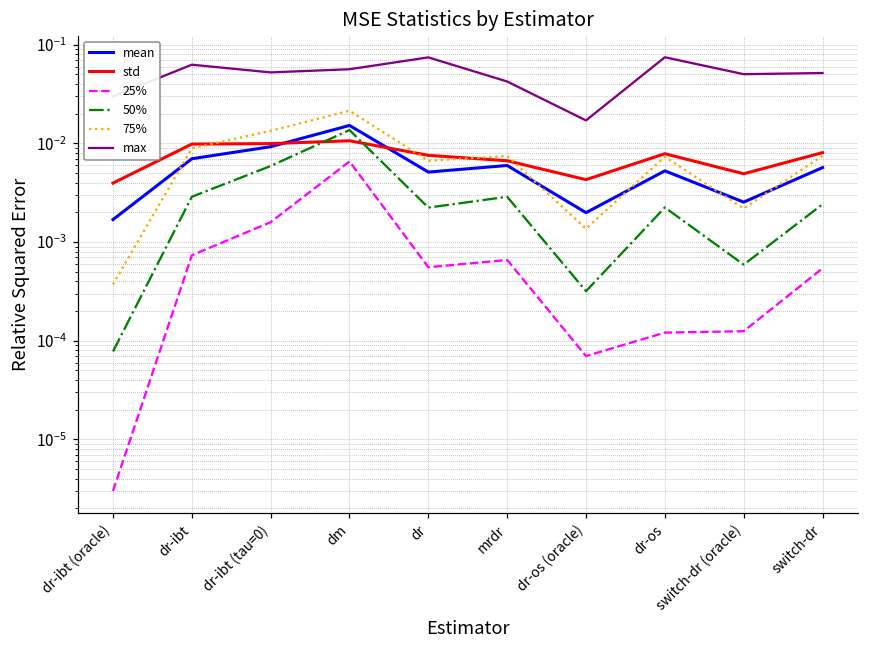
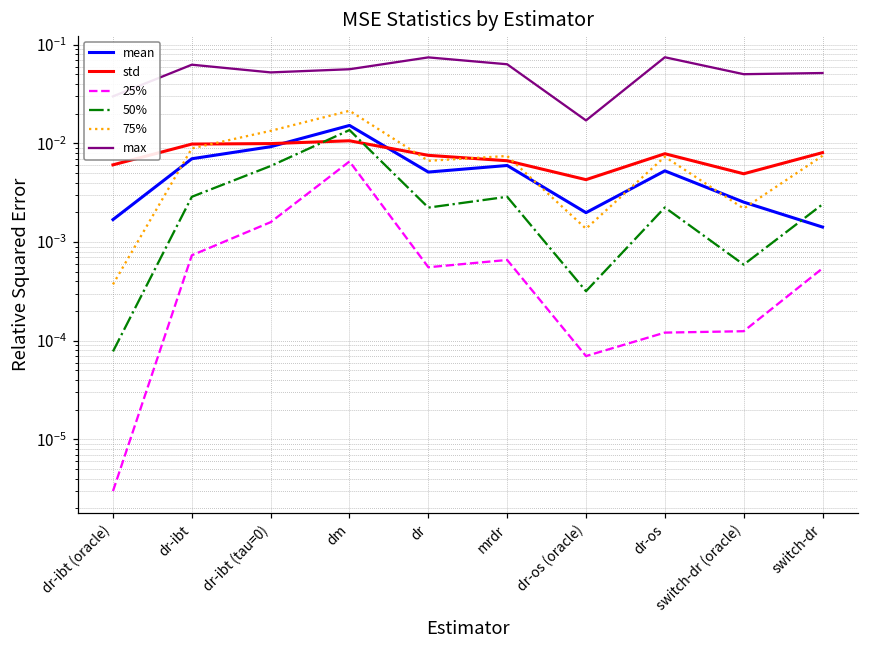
  {
    "mean": {
      "dr-ibt (oracle)": 0.0017,
      "dr-ibt": 0.007,
      "dr-ibt (tau=0)": 0.009,
      "dm": 0.015,
      "dr": 0.005,
      "mrdr": 0.006,
      "dr-os (oracle)": 0.0020,
      "dr-os": 0.005,
      "switch-dr (oracle)": 0.0025,
-     "switch-dr": 0.006
+     "switch-dr": 0.0014
    },
    "std": {
-     "dr-ibt (oracle)": 0.004,
+     "dr-ibt (oracle)": 0.006,
      "dr-ibt": 0.010,
      "dr-ibt (tau=0)": 0.010,
      "dm": 0.011,
      "dr": 0.008,
      "mrdr": 0.007,
      "dr-os (oracle)": 0.004,
      "dr-os": 0.008,
      "switch-dr (oracle)": 0.005,
      "switch-dr": 0.008
    },
    "25%": {
      "dr-ibt (oracle)": 0.0000030,
      "dr-ibt": 0.0007,
      "dr-ibt (tau=0)": 0.0016,
      "dm": 0.007,
      "dr": 0.0006,
      "mrdr": 0.0007,
      "dr-os (oracle)": 0.00007,
      "dr-os": 0.00012,
      "switch-dr (oracle)": 0.00013,
      "switch-dr": 0.0005
    },
    "50%": {
      "dr-ibt (oracle)": 0.00008,
      "dr-ibt": 0.0029,
      "dr-ibt (tau=0)": 0.006,
      "dm": 0.014,
      "dr": 0.0022,
      "mrdr": 0.0029,
      "dr-os (oracle)": 0.0003,
      "dr-os": 0.0022,
      "switch-dr (oracle)": 0.0006,
      "switch-dr": 0.0024
    },
    "75%": {
      "dr-ibt (oracle)": 0.00037,
      "dr-ibt": 0.009,
      "dr-ibt (tau=0)": 0.013,
      "dm": 0.021,
      "dr": 0.007,
      "mrdr": 0.007,
      "dr-os (oracle)": 0.0014,
      "dr-os": 0.007,
      "switch-dr (oracle)": 0.0022,
      "switch-dr": 0.007
    },
    "max": {
      "dr-ibt": 0.06,
      "dr-ibt (tau=0)": 0.05,
      "dm": 0.06,
      "dr": 0.07,
-     "mrdr": 0.04,
+     "mrdr": 0.06,
      "dr-os (oracle)": 0.017,
      "dr-os": 0.07,
      "switch-dr (oracle)": 0.05,
      "switch-dr": 0.05
    }
  }
